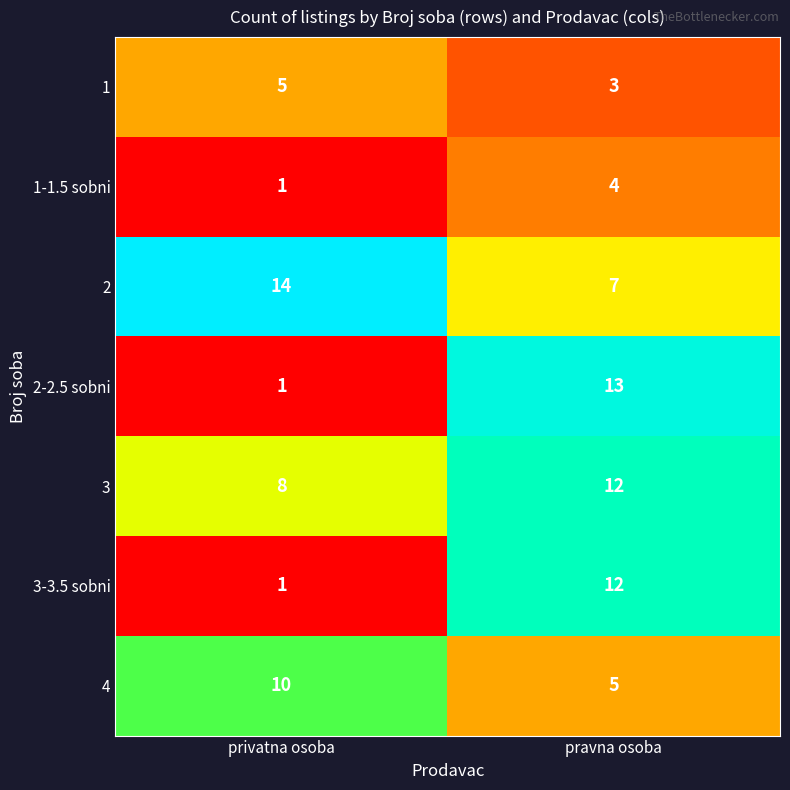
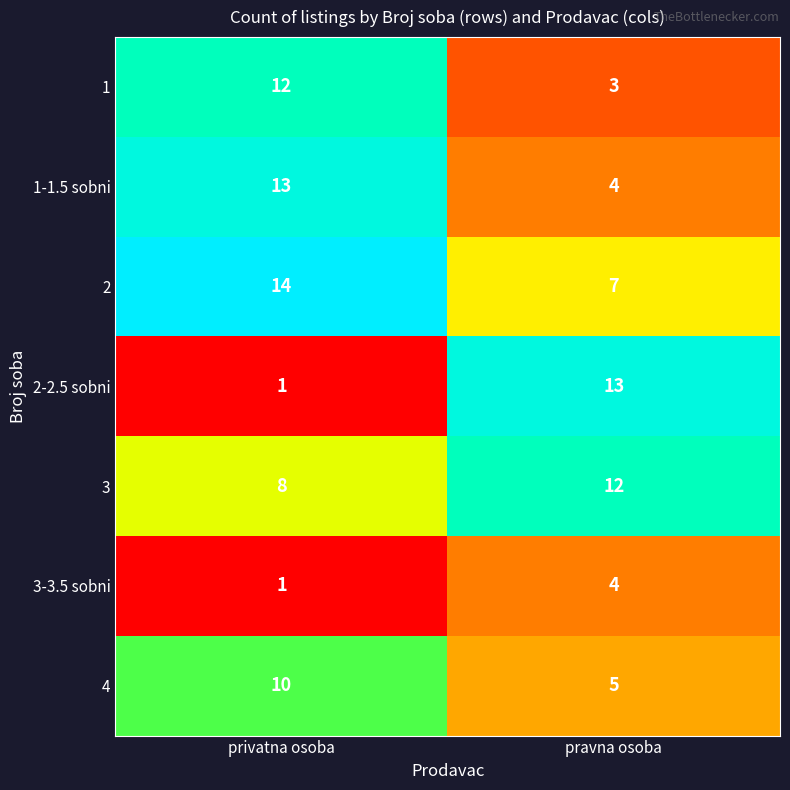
  {
    "1": {
-     "privatna osoba": 5,
+     "privatna osoba": 12,
      "pravna osoba": 3
    },
    "1-1.5 sobni": {
-     "privatna osoba": 1,
+     "privatna osoba": 13,
      "pravna osoba": 4
    },
    "2": {
      "privatna osoba": 14,
      "pravna osoba": 7
    },
    "2-2.5 sobni": {
      "privatna osoba": 1,
      "pravna osoba": 13
    },
    "3": {
      "privatna osoba": 8,
      "pravna osoba": 12
    },
    "3-3.5 sobni": {
      "privatna osoba": 1,
-     "pravna osoba": 12
+     "pravna osoba": 4
    },
    "4": {
      "privatna osoba": 10,
      "pravna osoba": 5
    }
  }
